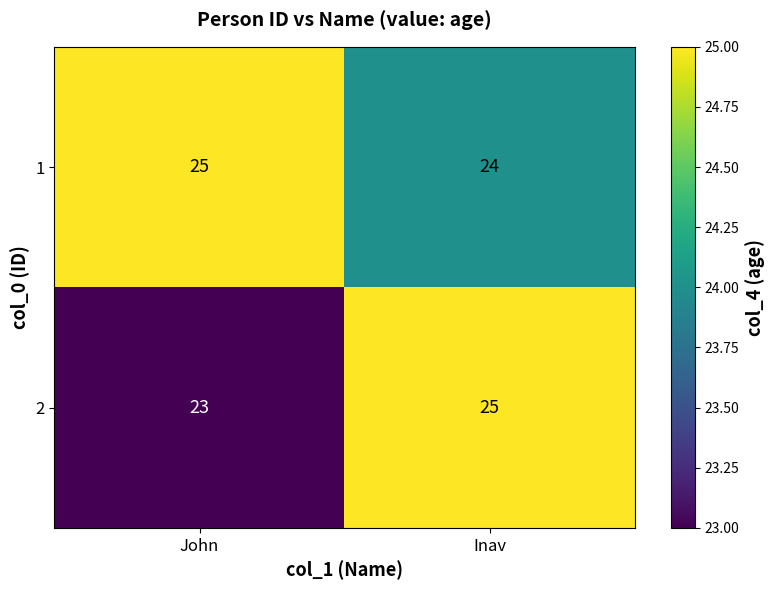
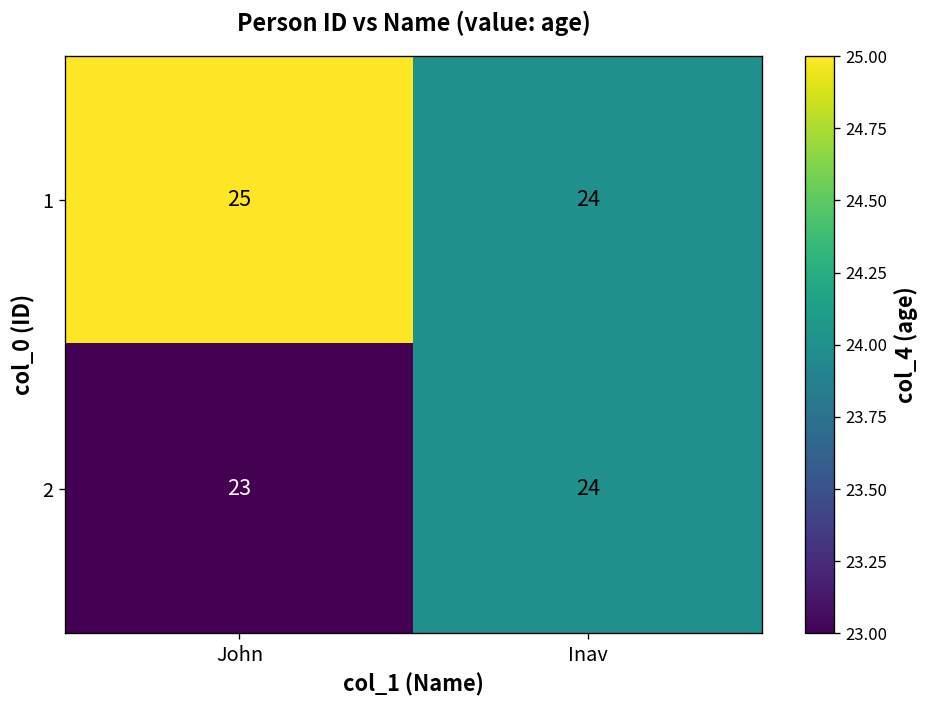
  {
    "1": {
      "John": 25,
      "Inav": 24
    },
    "2": {
      "John": 23,
-     "Inav": 25
+     "Inav": 24
    }
  }
